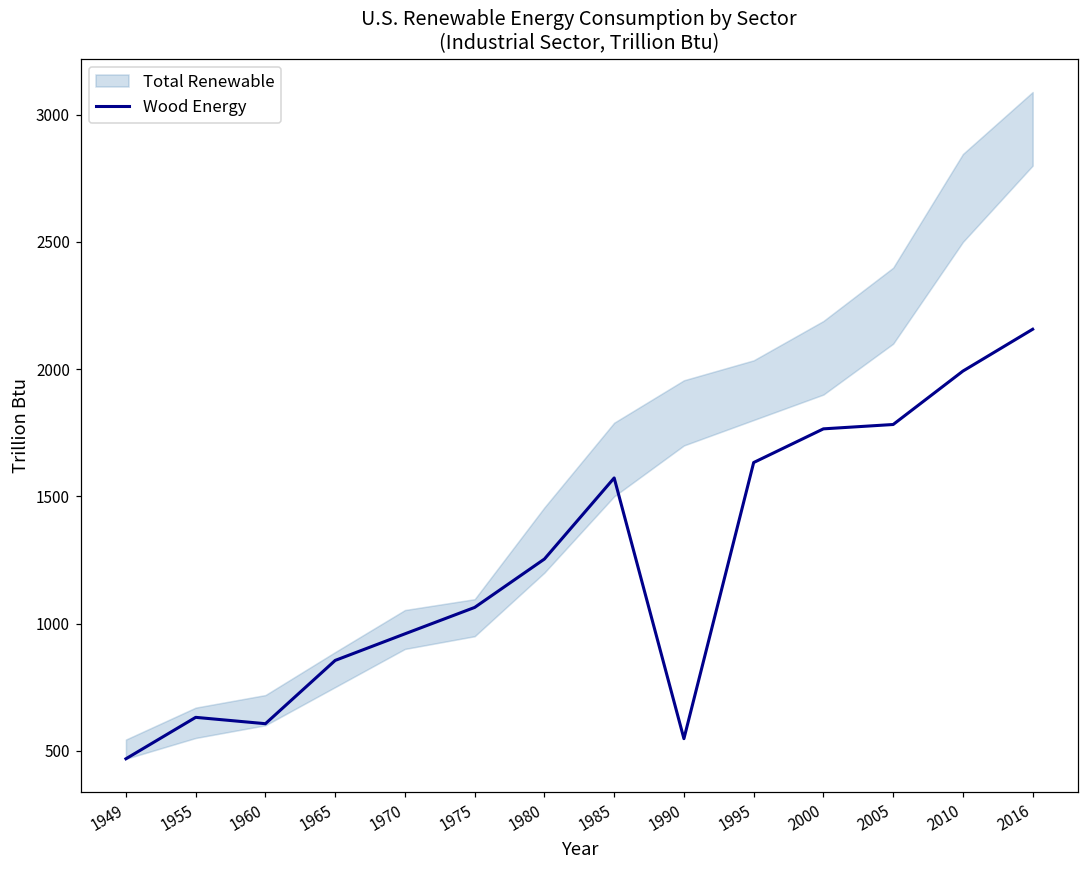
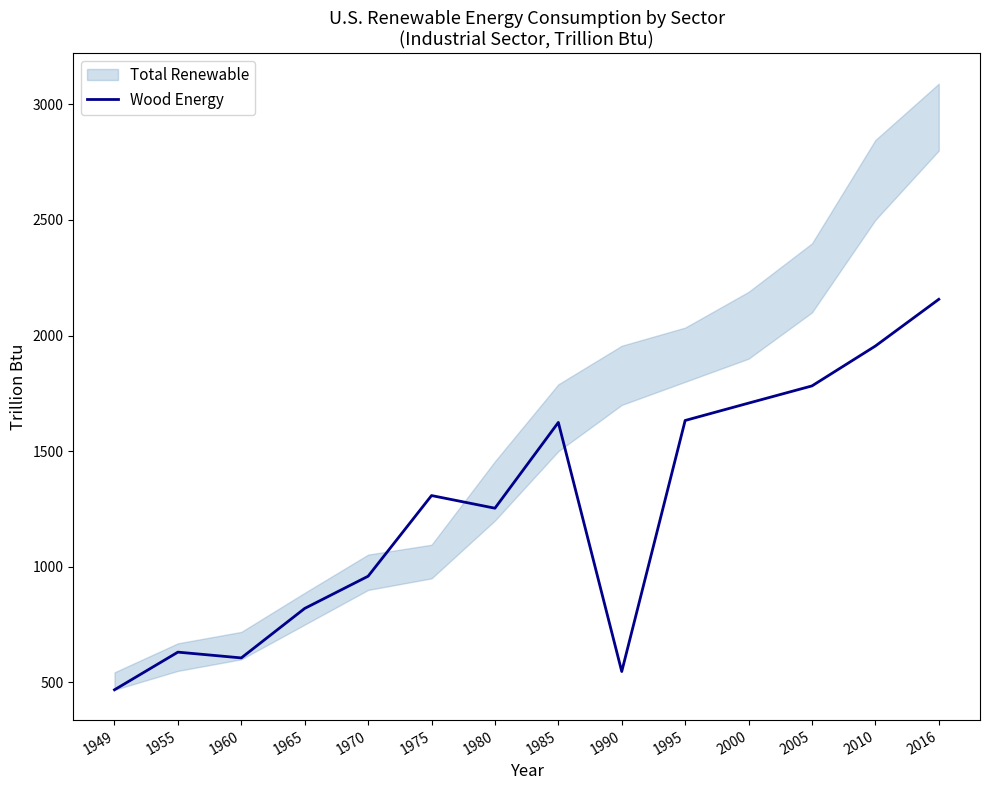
  {
    "Wood Energy": {
      "1949": 470,
      "1955": 630,
      "1960": 610,
-     "1965": 850,
+     "1965": 820,
      "1970": 960,
-     "1975": 1060,
+     "1975": 1310,
      "1980": 1250,
-     "1985": 1570,
+     "1985": 1620,
      "1990": 550,
      "1995": 1630,
-     "2000": 1770,
+     "2000": 1710,
      "2005": 1780,
-     "2010": 1990,
+     "2010": 1950,
      "2016": 2160
    }
  }
